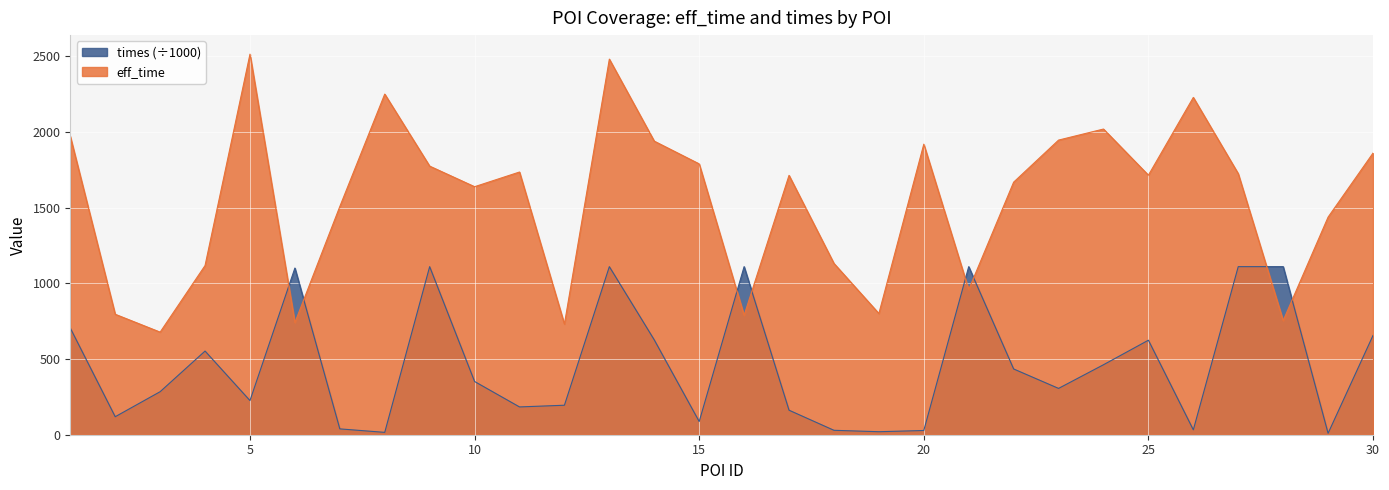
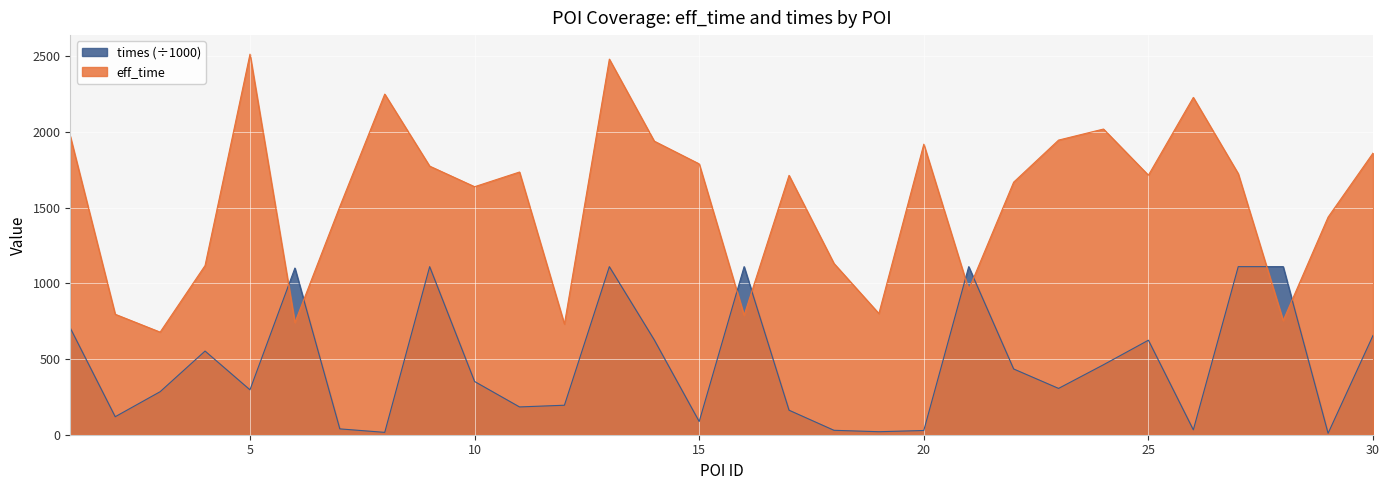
  {
    "times (÷1000)": {
-     "5": 230,
+     "5": 300,
      "10": 350,
      "15": 90,
      "20": 30,
      "25": 620,
      "30": 660
    },
    "eff_time": {
      "5": 2520,
      "10": 1640,
      "15": 1790,
      "20": 1920,
      "25": 1720,
      "30": 1860
    }
  }
